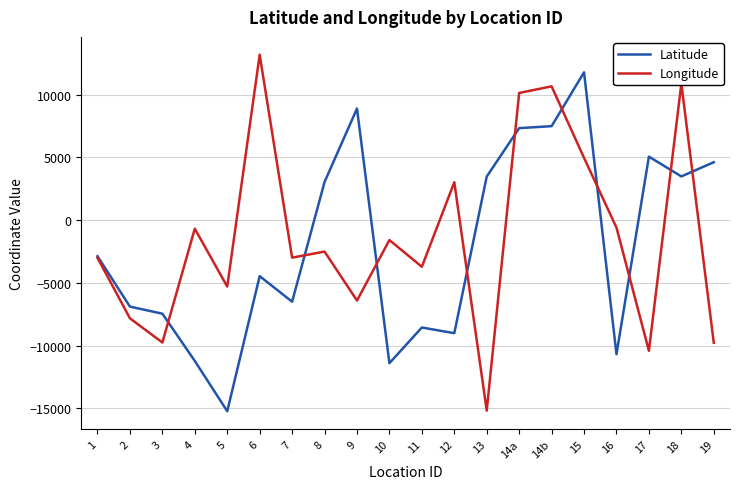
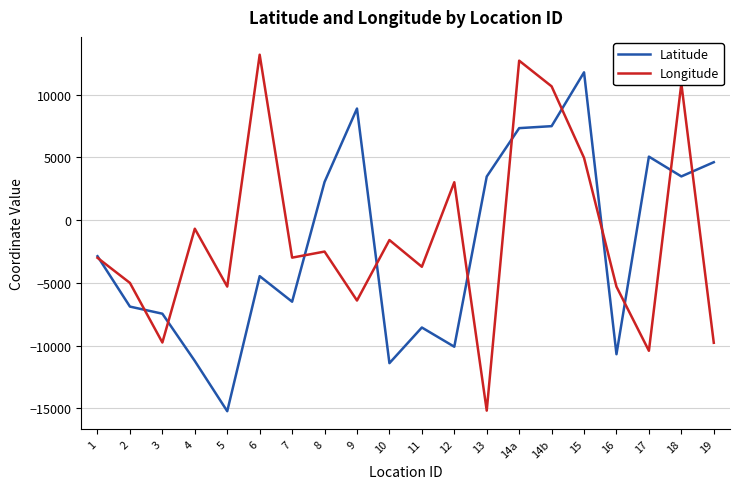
  {
    "Latitude": {
      "2": -6900,
      "3": -7500,
      "4": -11200,
      "5": -15200,
      "6": -4500,
      "7": -6500,
      "8": 3000,
      "9": 8900,
      "10": -11400,
      "11": -8600,
-     "12": -9000,
+     "12": -10100,
      "13": 3500,
      "14a": 7300,
      "14b": 7500,
      "15": 11800,
      "16": -10700,
      "17": 5100,
      "18": 3500,
      "19": 4600
    },
    "Longitude": {
-     "2": -7800,
+     "2": -5000,
      "3": -9800,
      "4": -700,
      "5": -5300,
      "6": 13200,
      "7": -3000,
      "8": -2500,
      "9": -6400,
      "10": -1600,
      "11": -3700,
      "12": 3000,
      "13": -15200,
-     "14a": 10100,
+     "14a": 12700,
      "14b": 10700,
      "15": 5000,
-     "16": -600,
+     "16": -5300,
      "17": -10400,
      "19": -9800
    }
  }
